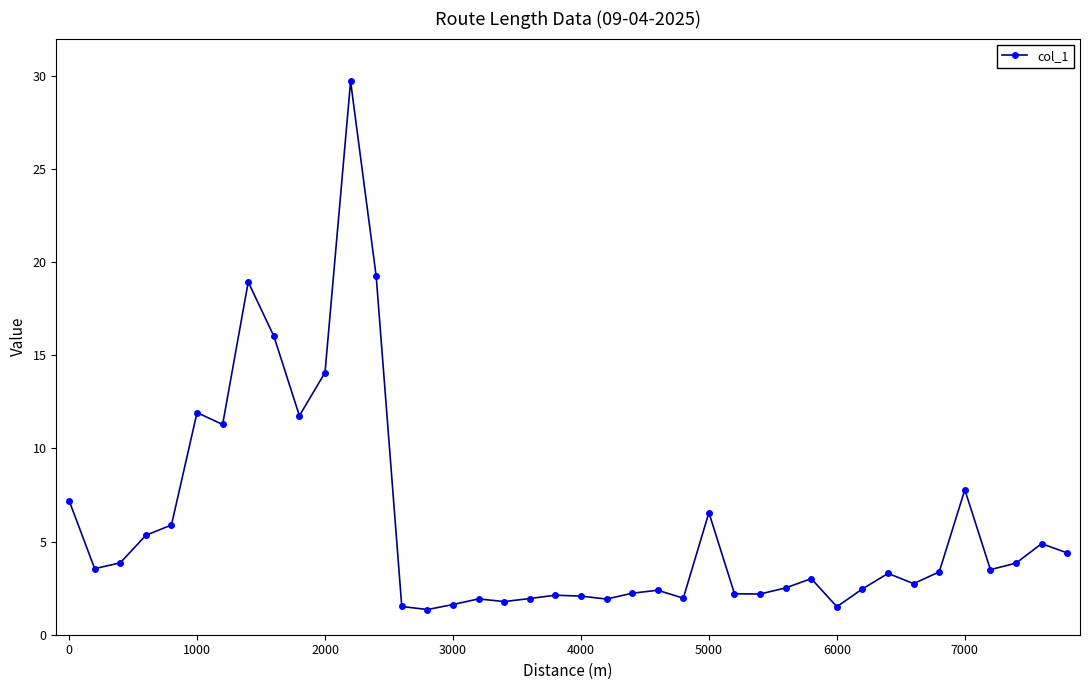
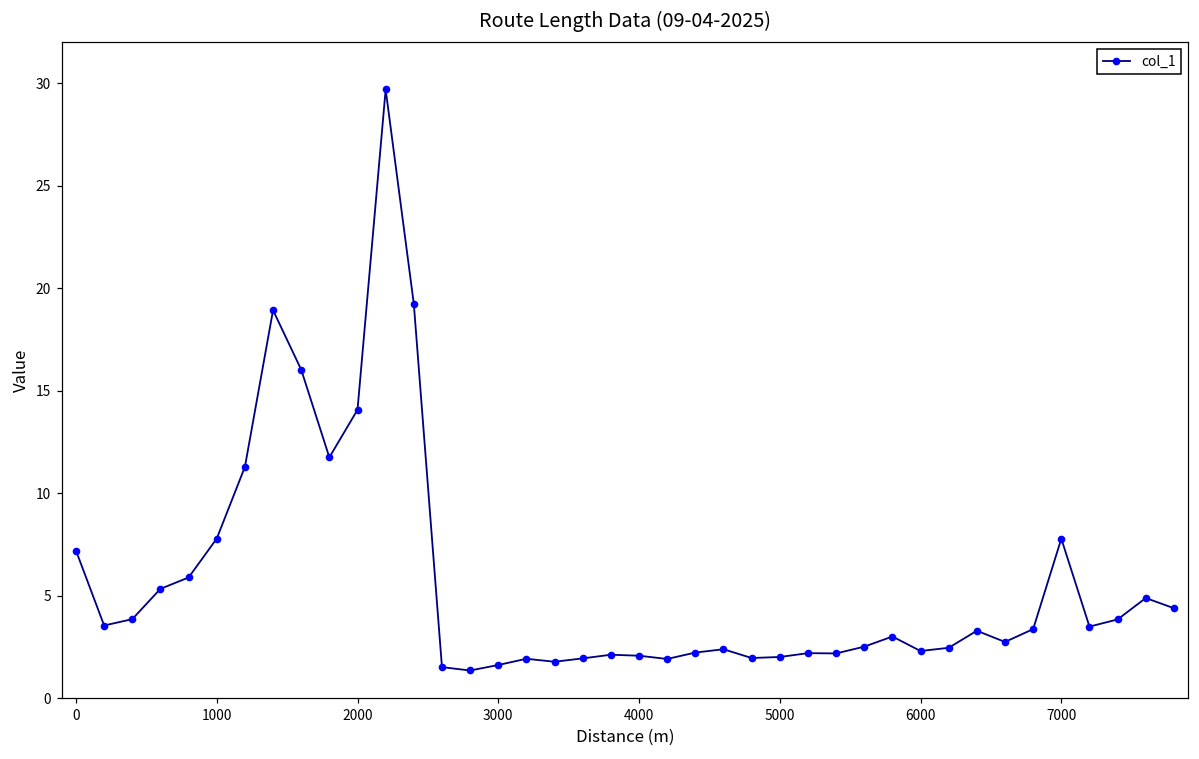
  {
    "0": 7.2,
-   "1000": 11.9,
+   "1000": 7.8,
    "2000": 14.1,
    "3000": 1.6,
    "4000": 2.1,
-   "5000": 6.6,
-   "6000": 1.5,
+   "5000": 2.0,
+   "6000": 2.3,
    "7000": 7.8
  }
